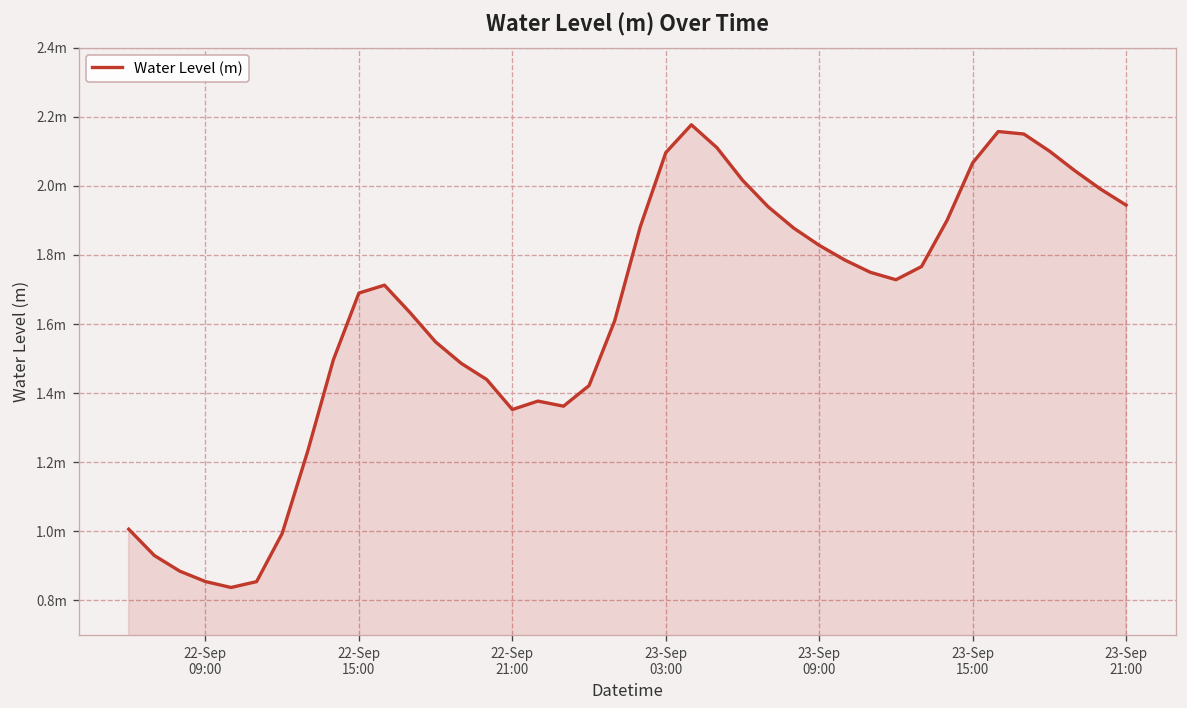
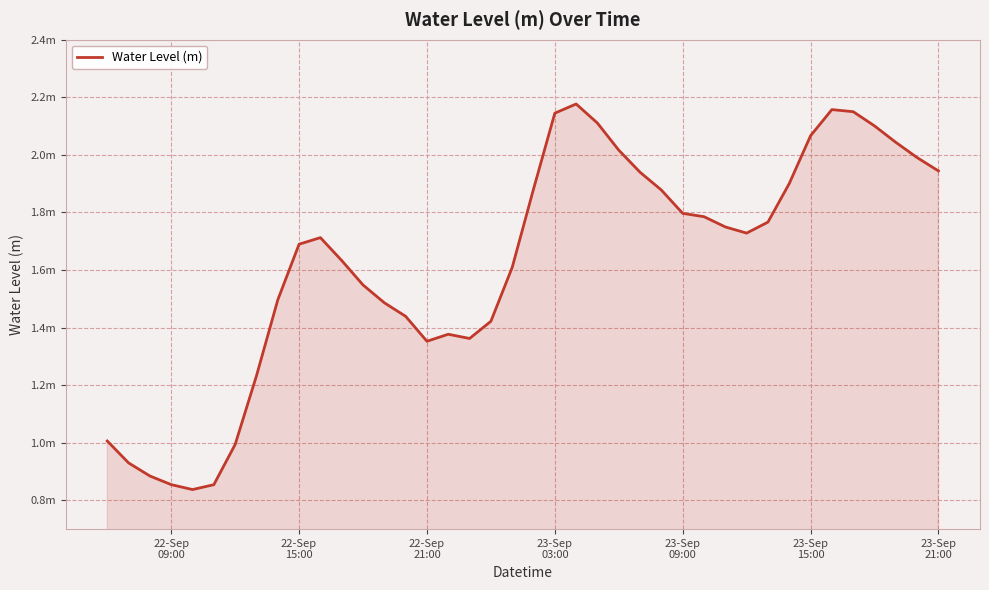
  {
    "22-Sep 09:00": "0.85m",
    "22-Sep 15:00": "1.69m",
    "22-Sep 21:00": "1.35m",
-   "23-Sep 03:00": "2.10m",
-   "23-Sep 09:00": "1.83m",
+   "23-Sep 03:00": "2.14m",
+   "23-Sep 09:00": "1.80m",
    "23-Sep 15:00": "2.07m",
    "23-Sep 21:00": "1.94m"
  }
